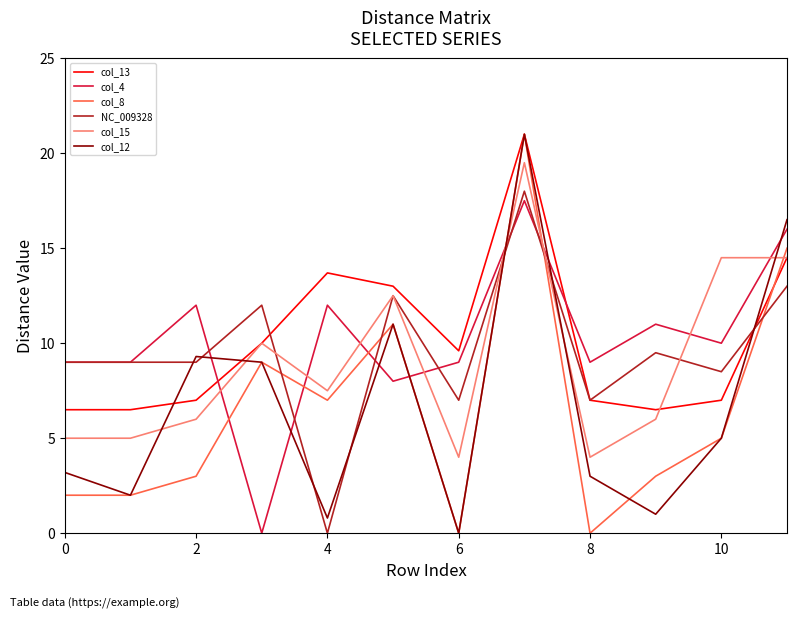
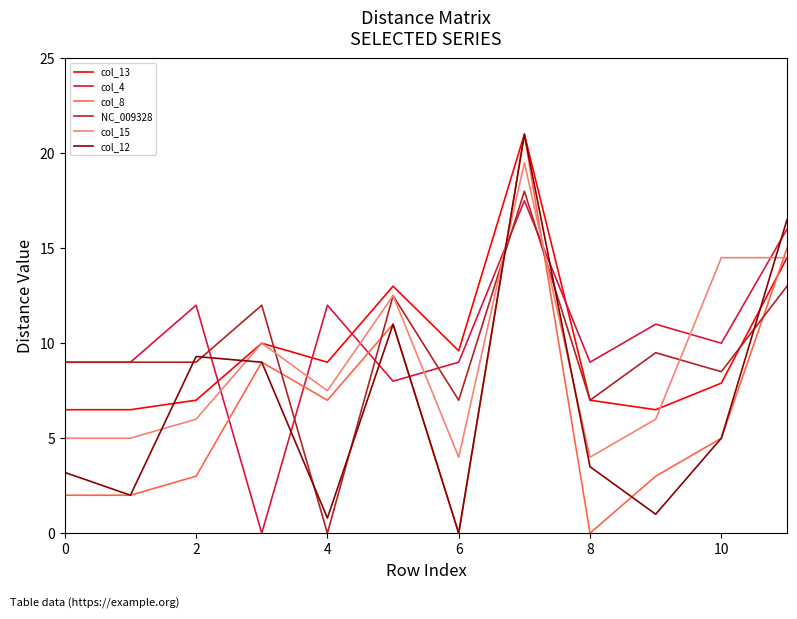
  {
    "col_13": {
      "0": 6.5,
      "2": 7.0,
-     "4": 13.7,
+     "4": 9.0,
      "6": 9.6,
-     "10": 7.0
+     "10": 7.9
    },
    "col_12": {
      "0": 3.2,
      "2": 9.3,
      "4": 0.8,
-     "8": 3.0
+     "8": 3.5
    }
  }
